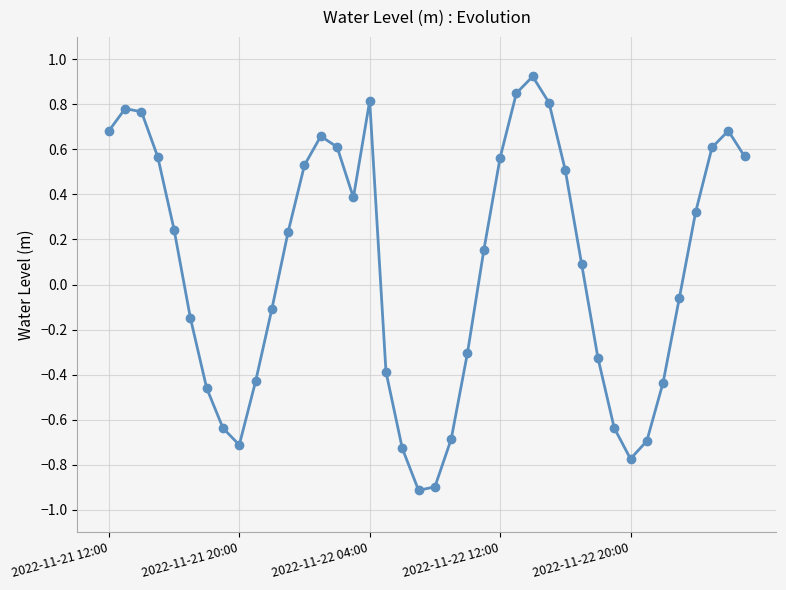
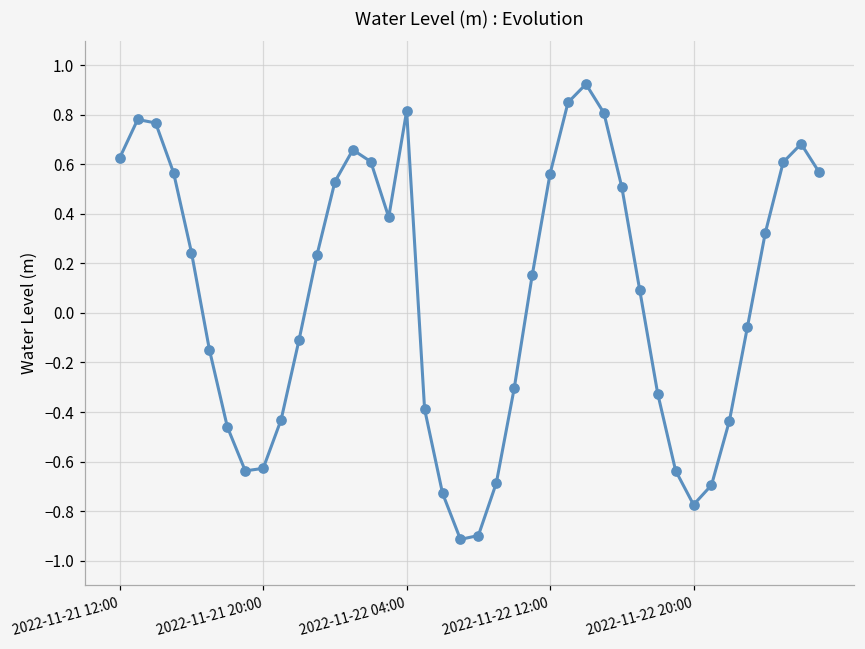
  {
-   "2022-11-21 12:00": 0.68,
-   "2022-11-21 20:00": -0.71,
+   "2022-11-21 12:00": 0.63,
+   "2022-11-21 20:00": -0.63,
    "2022-11-22 04:00": 0.82,
    "2022-11-22 12:00": 0.56,
    "2022-11-22 20:00": -0.77
  }
